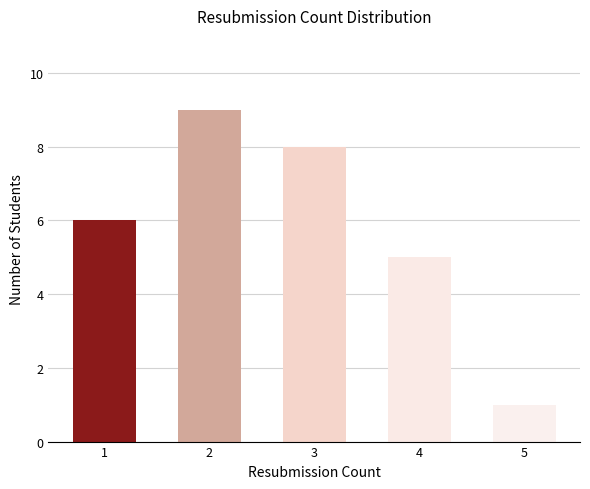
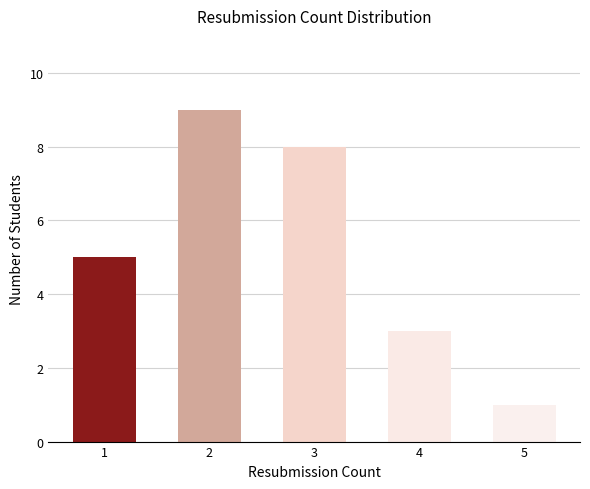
  {
-   "1": 6,
+   "1": 5,
    "2": 9,
    "3": 8,
-   "4": 5,
+   "4": 3,
    "5": 1
  }
